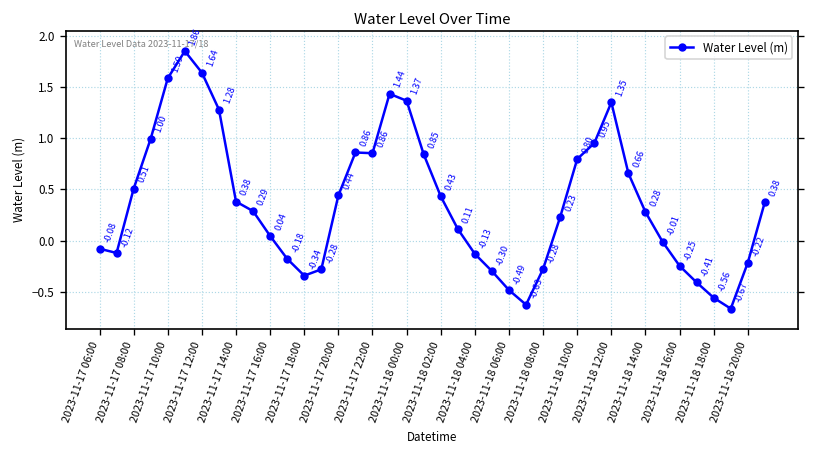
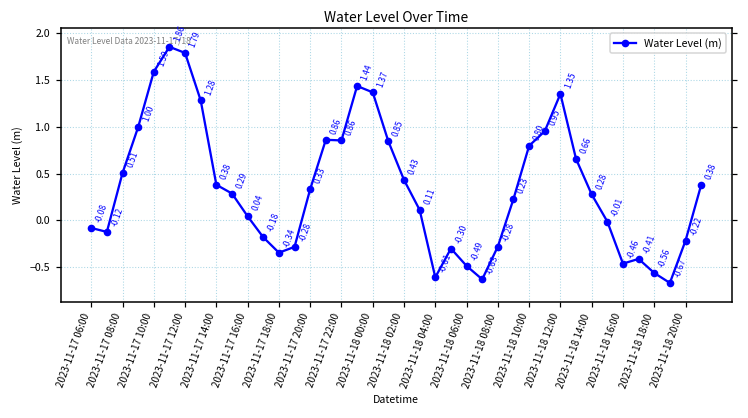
  {
    "2023-11-17 06:00": -0.08,
    "2023-11-17 08:00": 0.51,
    "2023-11-17 10:00": 1.59,
-   "2023-11-17 12:00": 1.64,
+   "2023-11-17 12:00": 1.79,
    "2023-11-17 14:00": 0.38,
    "2023-11-17 16:00": 0.04,
-   "2023-11-17 20:00": 0.44,
+   "2023-11-17 20:00": 0.33,
    "2023-11-17 22:00": 0.86,
    "2023-11-18 00:00": 1.37,
    "2023-11-18 02:00": 0.43,
-   "2023-11-18 04:00": -0.13,
+   "2023-11-18 04:00": -0.61,
    "2023-11-18 06:00": -0.49,
    "2023-11-18 08:00": -0.28,
    "2023-11-18 12:00": 1.35,
    "2023-11-18 14:00": 0.28,
-   "2023-11-18 16:00": -0.25,
+   "2023-11-18 16:00": -0.46,
    "2023-11-18 18:00": -0.56,
    "2023-11-18 20:00": -0.22
  }
